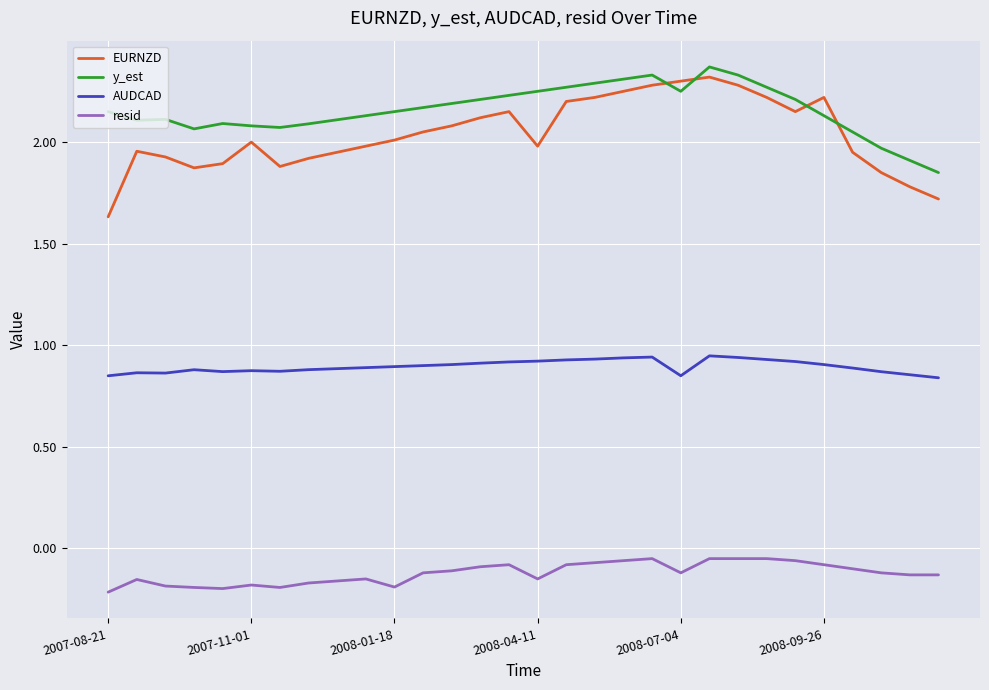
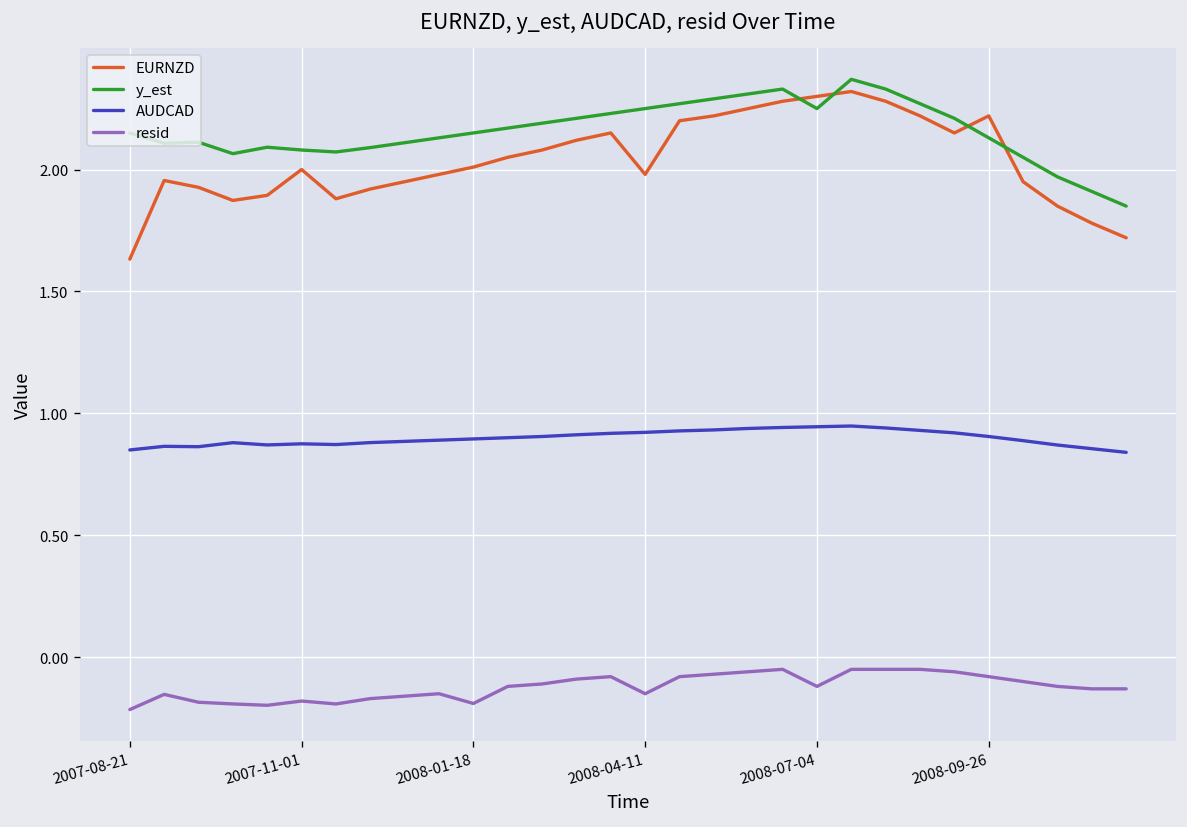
  {
    "EURNZD": {
      "2007-08-21": 1.63,
      "2007-11-01": 2.00,
      "2008-01-18": 2.01,
      "2008-04-11": 1.98,
      "2008-07-04": 2.30,
      "2008-09-26": 2.22
    },
    "y_est": {
      "2007-11-01": 2.08,
      "2008-01-18": 2.15,
      "2008-04-11": 2.25,
      "2008-07-04": 2.25,
      "2008-09-26": 2.13
    },
    "AUDCAD": {
      "2007-08-21": 0.85,
      "2007-11-01": 0.88,
      "2008-01-18": 0.90,
      "2008-04-11": 0.92,
-     "2008-07-04": 0.85,
+     "2008-07-04": 0.95,
      "2008-09-26": 0.91
    },
    "resid": {
      "2007-08-21": -0.22,
      "2007-11-01": -0.18,
      "2008-01-18": -0.19,
      "2008-04-11": -0.15,
      "2008-07-04": -0.12,
      "2008-09-26": -0.08
    }
  }
